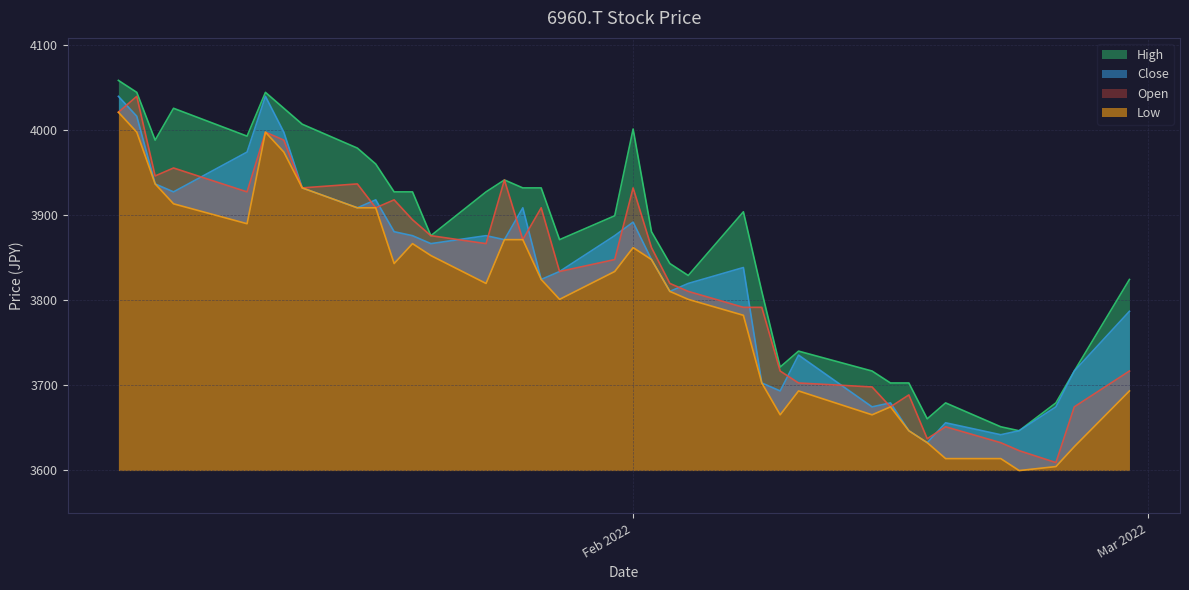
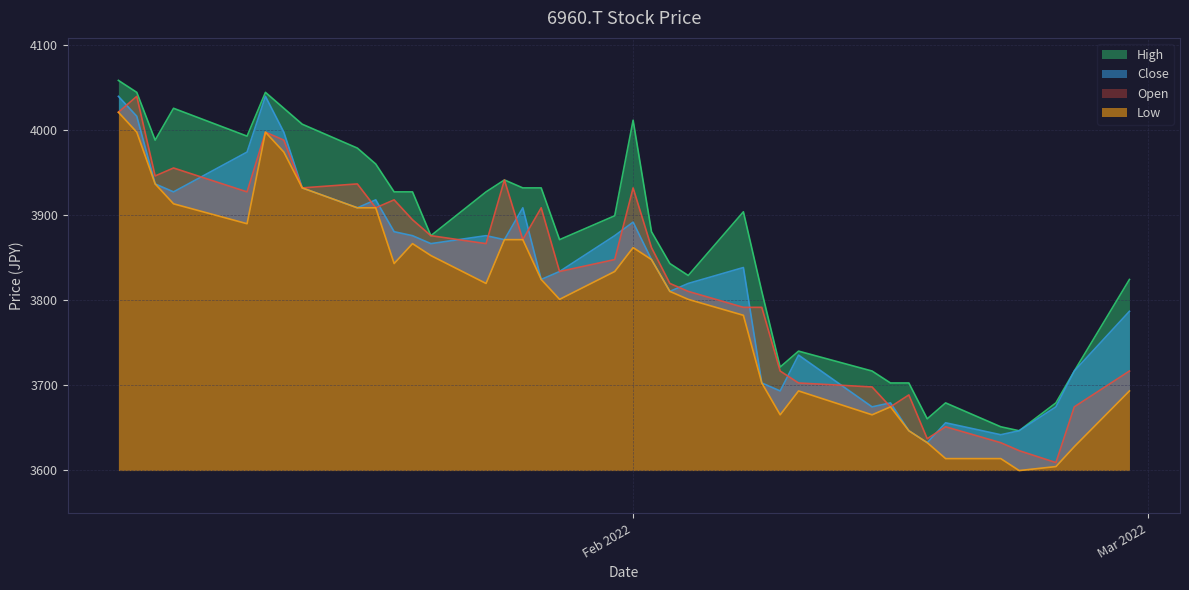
  {
    "High": {
-     "Feb 2022": 4000
+     "Feb 2022": 4010
    },
    "Close": {
      "Feb 2022": 3890
    },
    "Open": {
      "Feb 2022": 3930
    },
    "Low": {
      "Feb 2022": 3860
    }
  }
